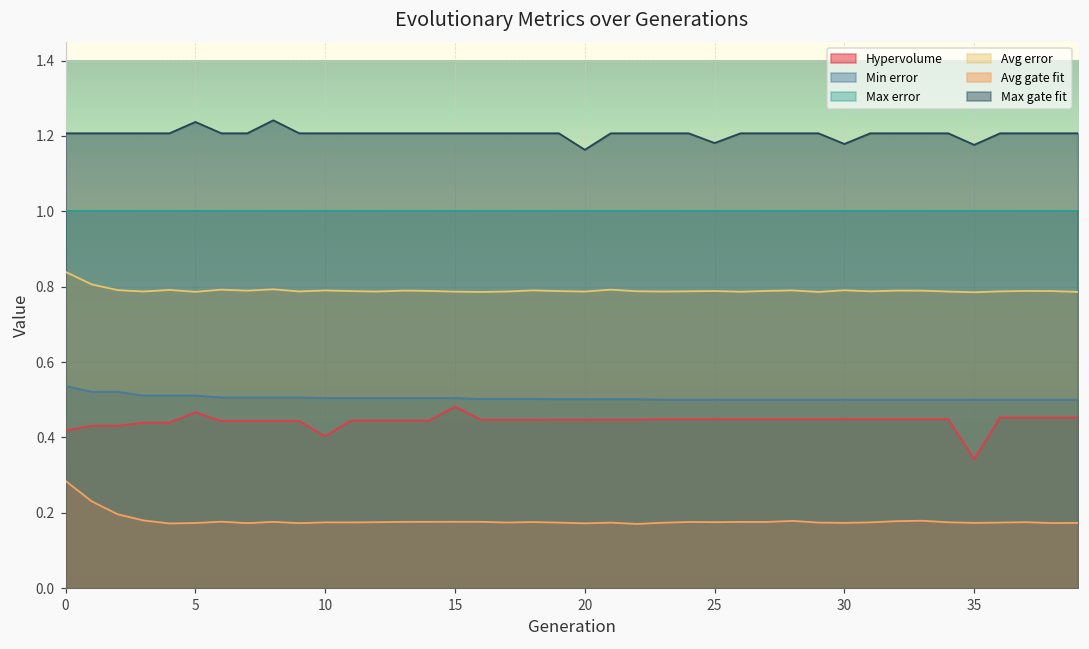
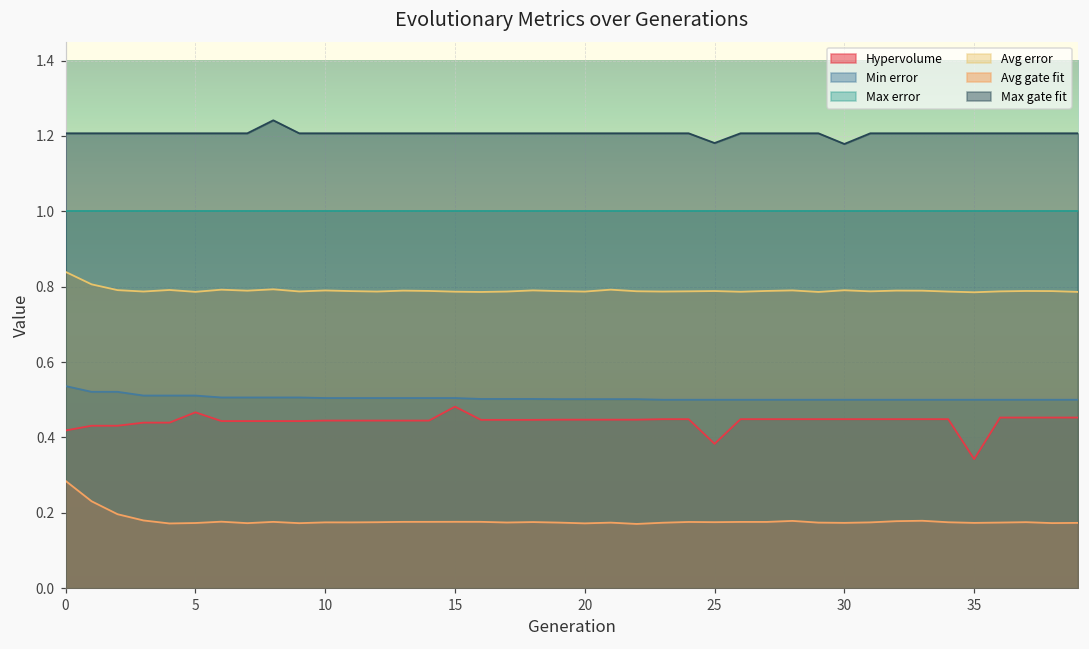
  {
    "Hypervolume": {
      "0": 0.42,
      "5": 0.47,
-     "10": 0.40,
+     "10": 0.44,
      "15": 0.48,
      "20": 0.45,
-     "25": 0.45,
+     "25": 0.38,
      "30": 0.45,
      "35": 0.34
    },
    "Max gate fit": {
      "0": 1.21,
-     "5": 1.24,
+     "5": 1.21,
      "10": 1.21,
      "15": 1.21,
-     "20": 1.16,
+     "20": 1.21,
      "25": 1.18,
      "30": 1.18,
-     "35": 1.18
+     "35": 1.21
    }
  }
